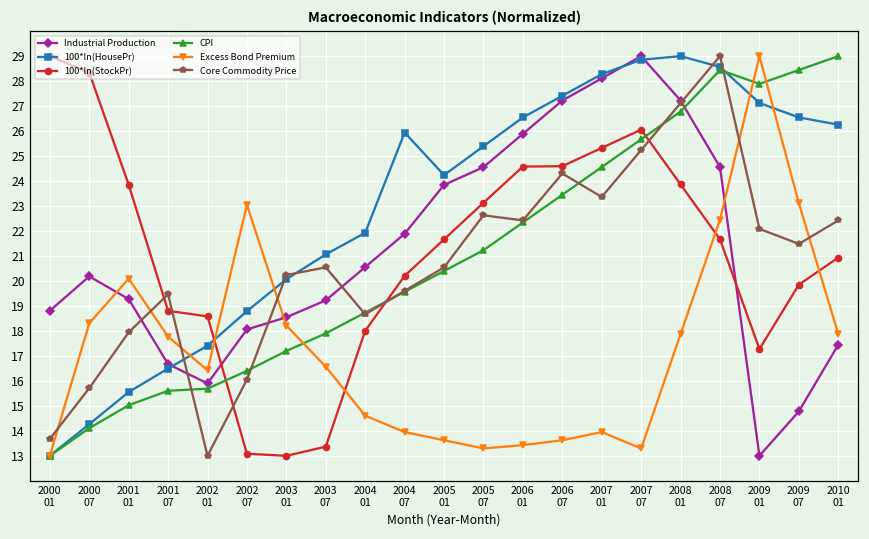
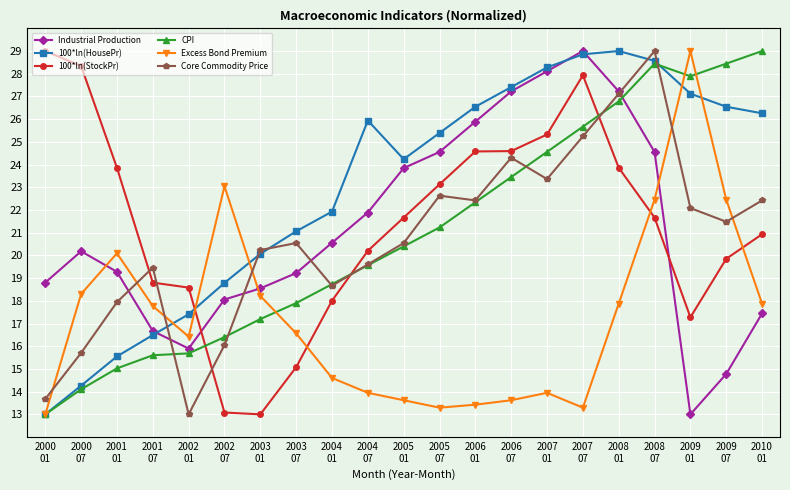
  {
    "Industrial Production": {
      "2000 01": 18.8,
      "2000 07": 20.2,
      "2001 01": 19.3,
      "2001 07": 16.7,
      "2002 01": 15.9,
      "2002 07": 18.1,
      "2003 01": 18.5,
      "2003 07": 19.2,
      "2004 01": 20.6,
      "2004 07": 21.9,
      "2005 01": 23.8,
      "2005 07": 24.6,
      "2006 01": 25.9,
      "2006 07": 27.2,
      "2007 01": 28.1,
      "2007 07": 29.0,
      "2008 07": 24.6,
      "2009 01": 13.0,
      "2009 07": 14.8,
      "2010 01": 17.4
    },
    "100*ln(HousePr)": {
      "2000 07": 14.3,
      "2001 01": 15.6,
      "2001 07": 16.5,
      "2002 01": 17.4,
      "2002 07": 18.8,
      "2003 01": 20.1,
      "2003 07": 21.1,
      "2004 01": 21.9,
      "2004 07": 25.9,
      "2005 01": 24.2,
      "2005 07": 25.4,
      "2006 01": 26.5,
      "2006 07": 27.4,
      "2007 01": 28.3,
      "2007 07": 28.9,
      "2008 01": 29.0,
      "2008 07": 28.6,
      "2009 01": 27.1,
      "2009 07": 26.5,
      "2010 01": 26.3
    },
    "100*ln(StockPr)": {
      "2001 01": 23.9,
      "2001 07": 18.8,
      "2002 01": 18.6,
      "2002 07": 13.1,
      "2003 01": 13.0,
-     "2003 07": 13.4,
+     "2003 07": 15.1,
      "2004 01": 18.0,
      "2004 07": 20.2,
      "2005 01": 21.7,
      "2005 07": 23.1,
      "2006 01": 24.6,
      "2006 07": 24.6,
      "2007 01": 25.3,
-     "2007 07": 26.1,
+     "2007 07": 27.9,
      "2008 01": 23.9,
      "2008 07": 21.7,
      "2009 01": 17.3,
      "2009 07": 19.9,
      "2010 01": 20.9
    },
    "CPI": {
      "2000 07": 14.1,
      "2001 01": 15.0,
      "2001 07": 15.6,
      "2002 01": 15.7,
      "2002 07": 16.4,
      "2003 01": 17.2,
      "2003 07": 17.9,
      "2005 01": 20.4,
      "2005 07": 21.2,
      "2006 07": 23.5,
      "2007 01": 24.6,
      "2007 07": 25.7,
      "2008 01": 26.8,
      "2008 07": 28.4,
      "2009 01": 27.9,
      "2009 07": 28.4,
      "2010 01": 29.0
    },
    "Excess Bond Premium": {
      "2000 07": 18.3,
      "2001 01": 20.1,
      "2001 07": 17.8,
      "2002 01": 16.4,
      "2002 07": 23.0,
      "2003 01": 18.2,
      "2003 07": 16.6,
      "2004 01": 14.6,
      "2004 07": 13.9,
      "2005 01": 13.6,
      "2005 07": 13.3,
      "2006 01": 13.4,
      "2006 07": 13.6,
      "2007 01": 13.9,
      "2007 07": 13.3,
      "2008 01": 17.9,
      "2008 07": 22.5,
      "2009 01": 29.0,
-     "2009 07": 23.1,
+     "2009 07": 22.5,
      "2010 01": 17.9
    },
    "Core Commodity Price": {
      "2000 01": 13.7,
      "2000 07": 15.7,
      "2001 01": 17.9,
      "2001 07": 19.5,
      "2002 01": 13.0,
      "2002 07": 16.1,
      "2003 01": 20.2,
      "2003 07": 20.5,
      "2005 01": 20.5,
      "2005 07": 22.6,
      "2006 07": 24.3,
      "2007 01": 23.4,
      "2007 07": 25.2,
      "2008 07": 29.0,
      "2009 01": 22.1,
      "2009 07": 21.5,
      "2010 01": 22.4
    }
  }
